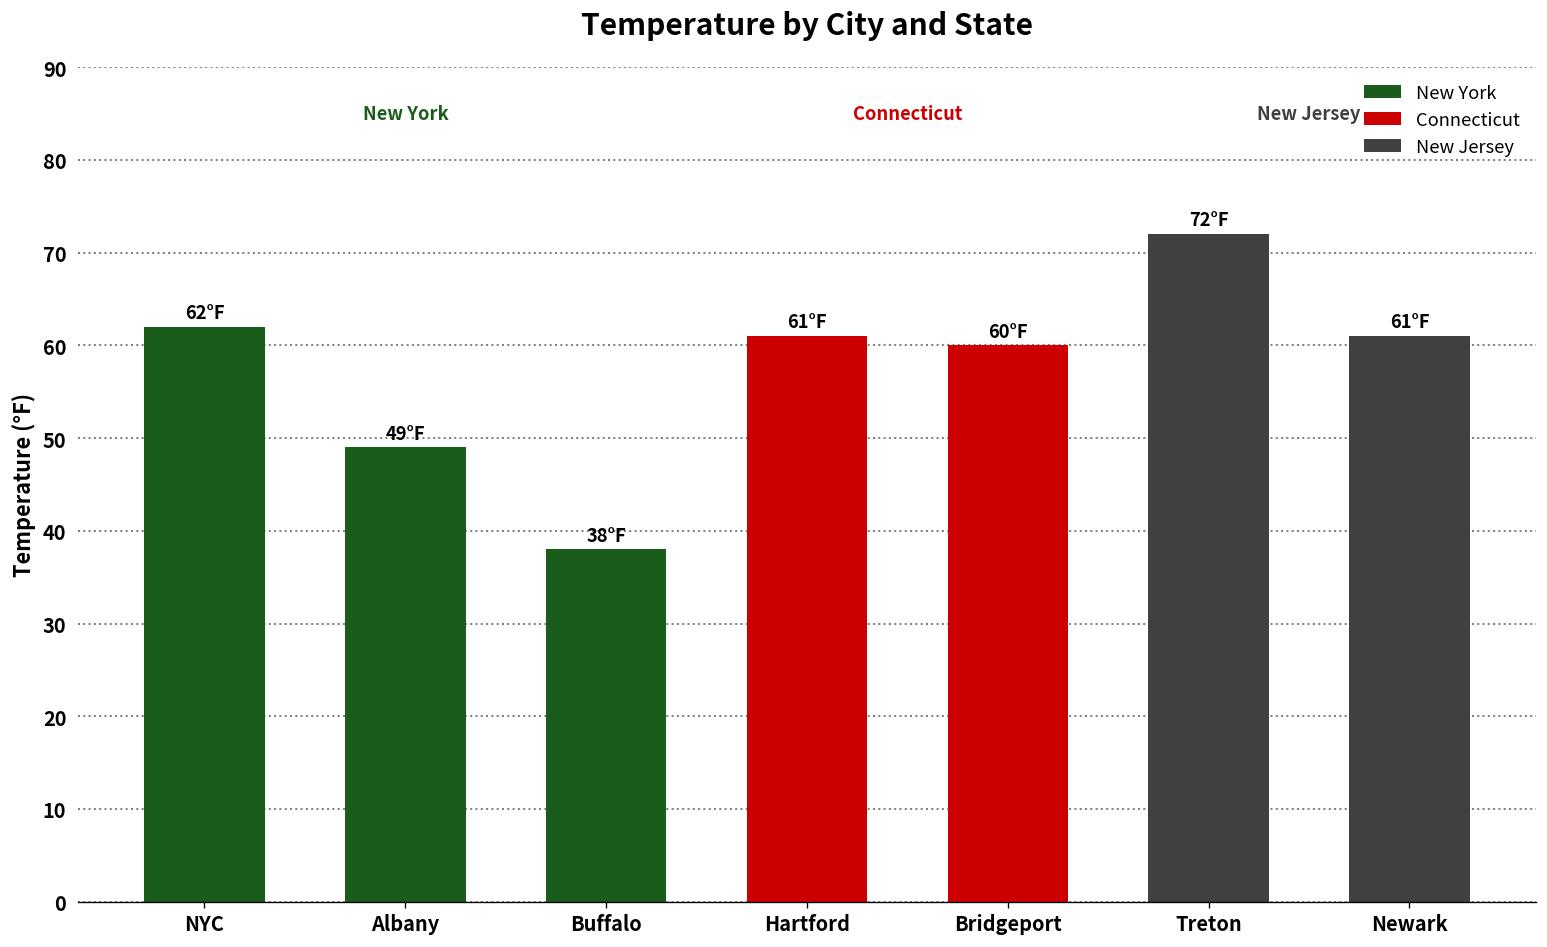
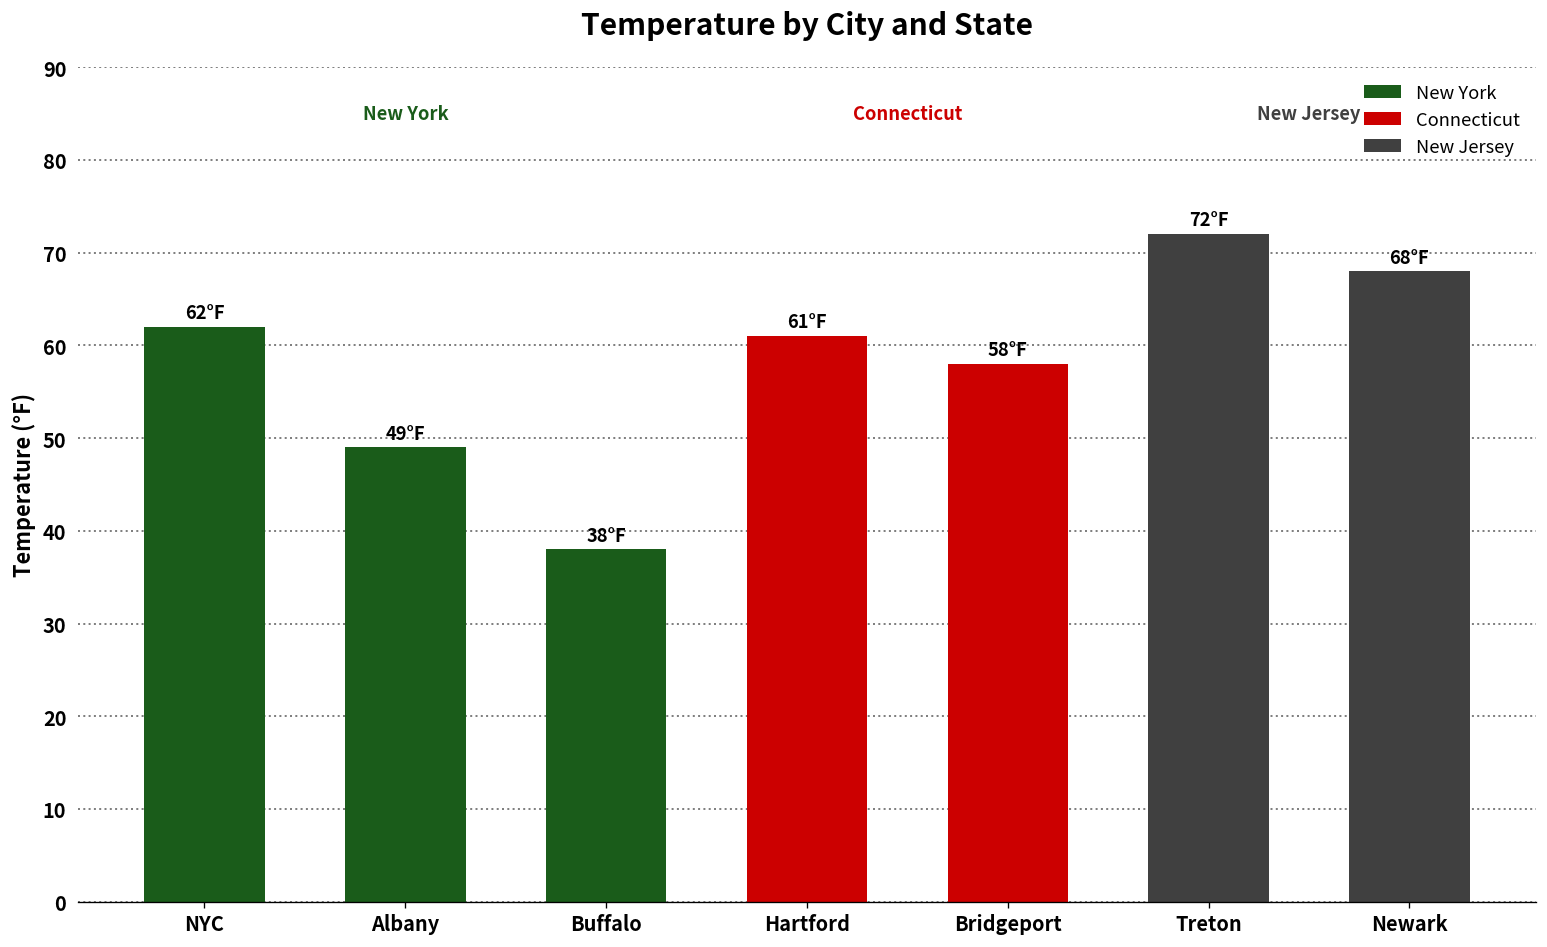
  {
    "NYC": "62°F",
    "Albany": "49°F",
    "Buffalo": "38°F",
    "Hartford": "61°F",
-   "Bridgeport": "60°F",
+   "Bridgeport": "58°F",
    "Treton": "72°F",
-   "Newark": "61°F"
+   "Newark": "68°F"
  }
